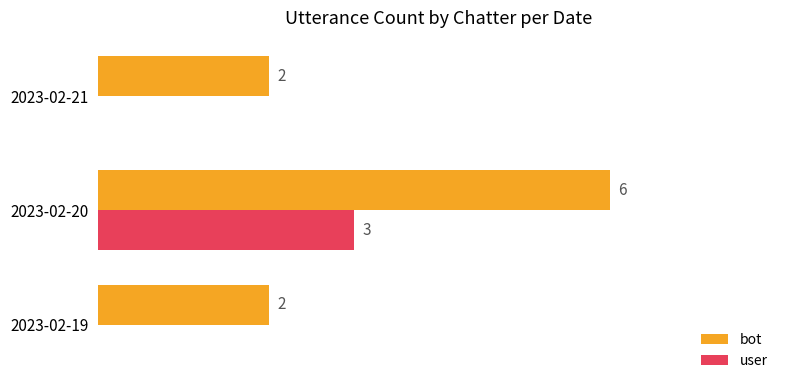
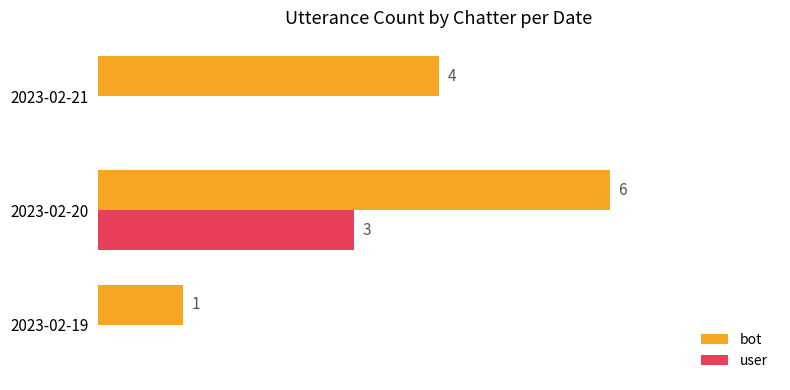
  {
    "bot": {
-     "2023-02-21": 2,
+     "2023-02-21": 4,
      "2023-02-20": 6,
-     "2023-02-19": 2
+     "2023-02-19": 1
    },
    "user": {
      "2023-02-20": 3
    }
  }
